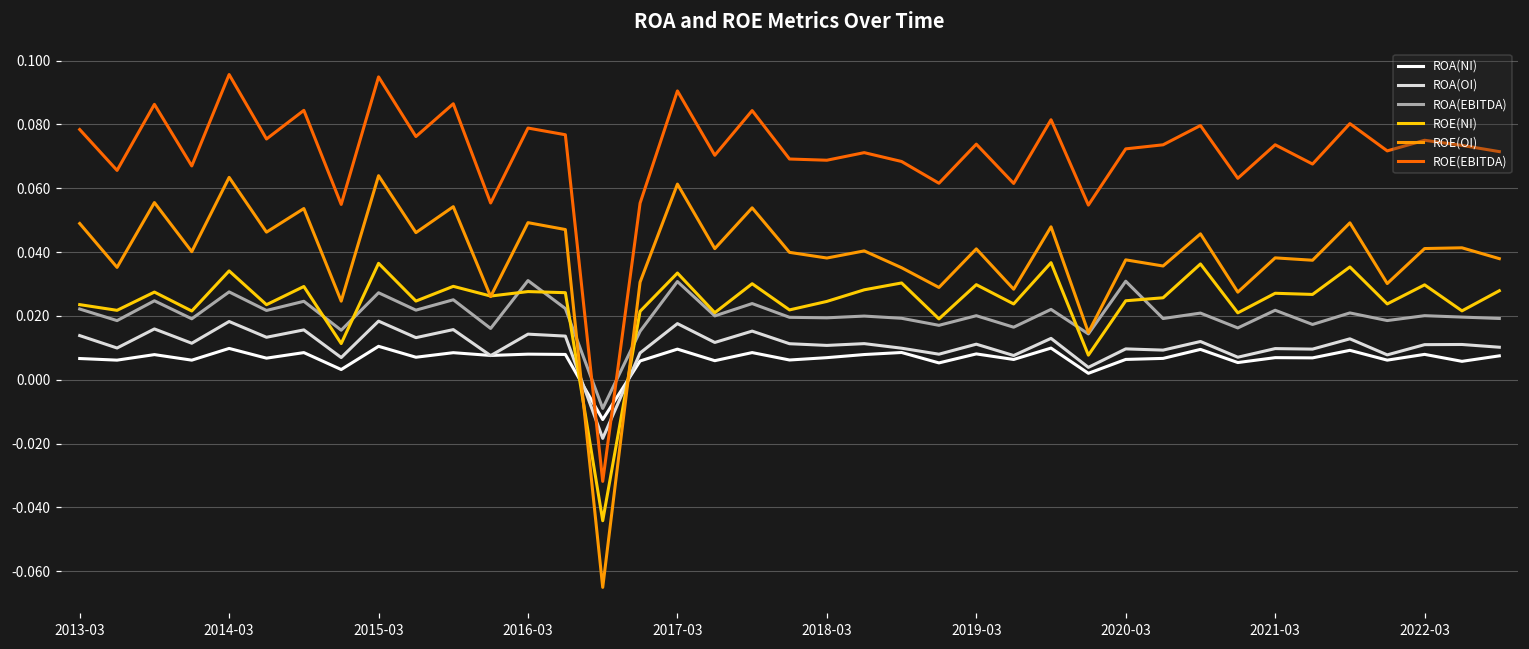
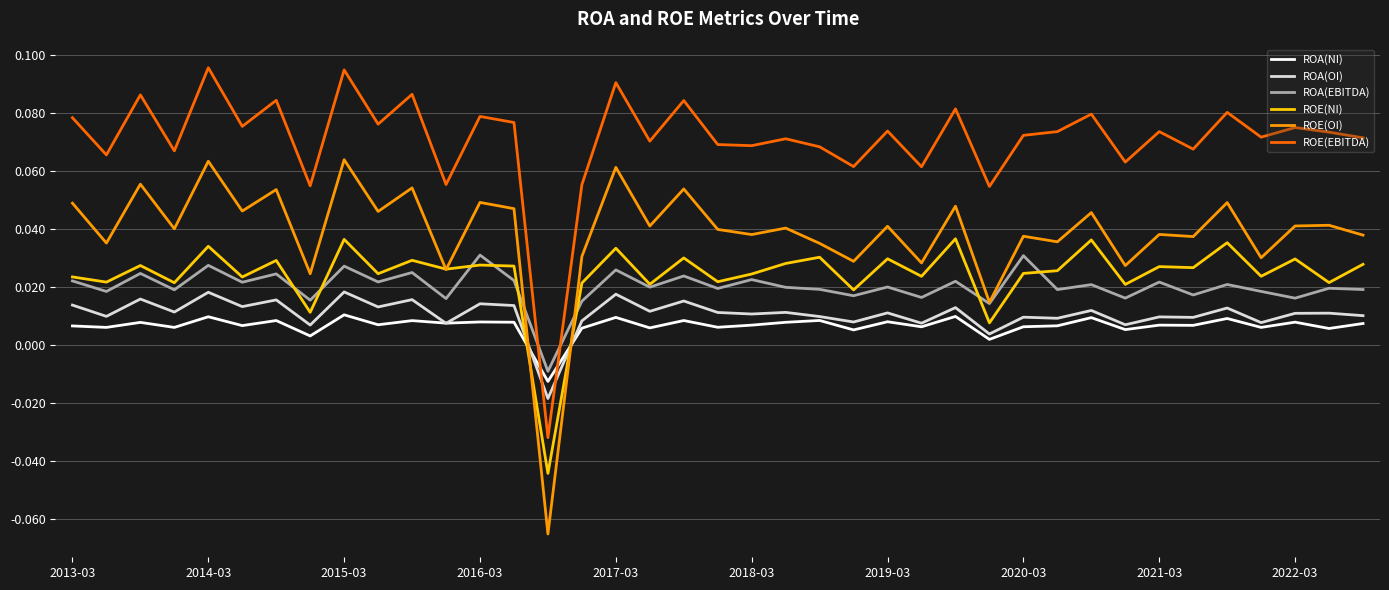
  {
    "ROA(EBITDA)": {
      "2013-03": 0.022,
      "2014-03": 0.028,
      "2015-03": 0.027,
      "2016-03": 0.031,
-     "2017-03": 0.031,
-     "2018-03": 0.019,
+     "2017-03": 0.026,
+     "2018-03": 0.023,
      "2019-03": 0.020,
      "2020-03": 0.031,
      "2021-03": 0.022,
-     "2022-03": 0.020
+     "2022-03": 0.016
    }
  }
